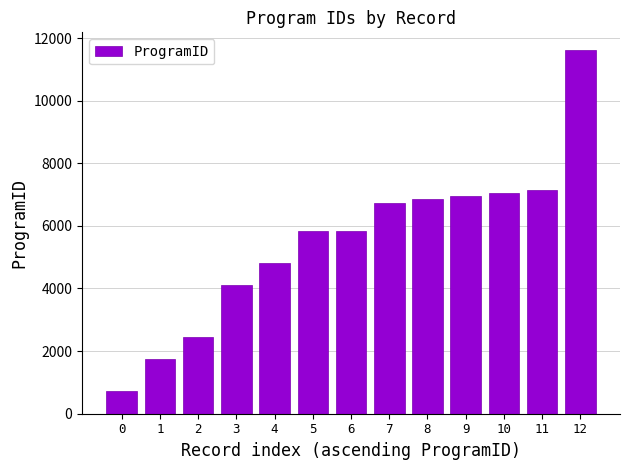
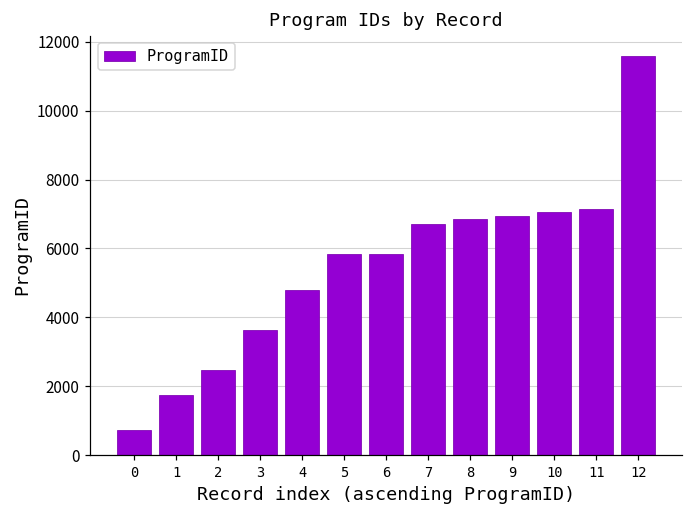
  {
    "0": 700,
    "1": 1800,
    "2": 2500,
-   "3": 4100,
+   "3": 3600,
    "4": 4800,
    "5": 5800,
    "6": 5900,
    "7": 6700,
    "8": 6900,
    "9": 6900,
    "10": 7000,
    "11": 7100,
    "12": 11600
  }
